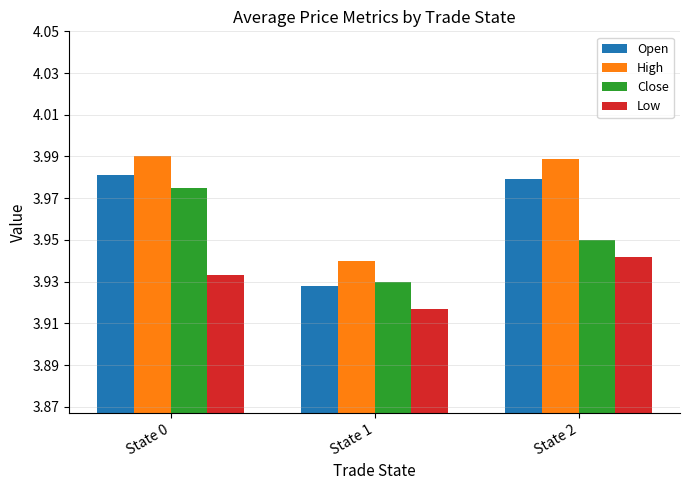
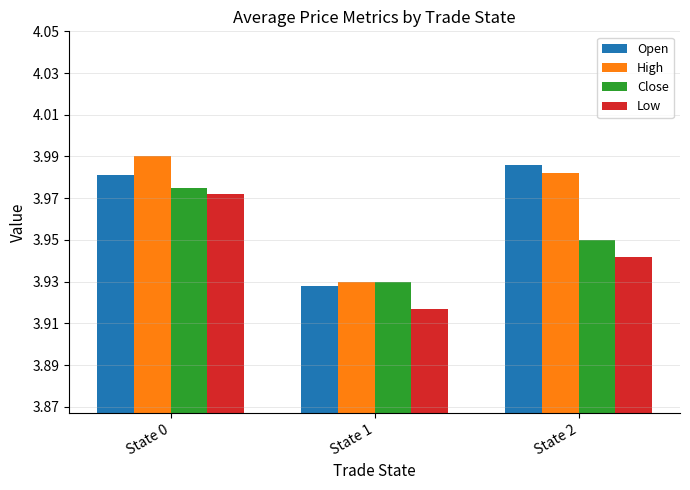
  {
    "Open": {
      "State 0": 3.981,
      "State 1": 3.928,
-     "State 2": 3.979
+     "State 2": 3.986
    },
    "High": {
      "State 0": 3.990,
-     "State 1": 3.94,
-     "State 2": 3.989
+     "State 1": 3.93,
+     "State 2": 3.982
    },
    "Close": {
      "State 0": 3.975,
      "State 1": 3.930,
      "State 2": 3.950
    },
    "Low": {
-     "State 0": 3.933,
+     "State 0": 3.972,
      "State 1": 3.917,
      "State 2": 3.942
    }
  }
